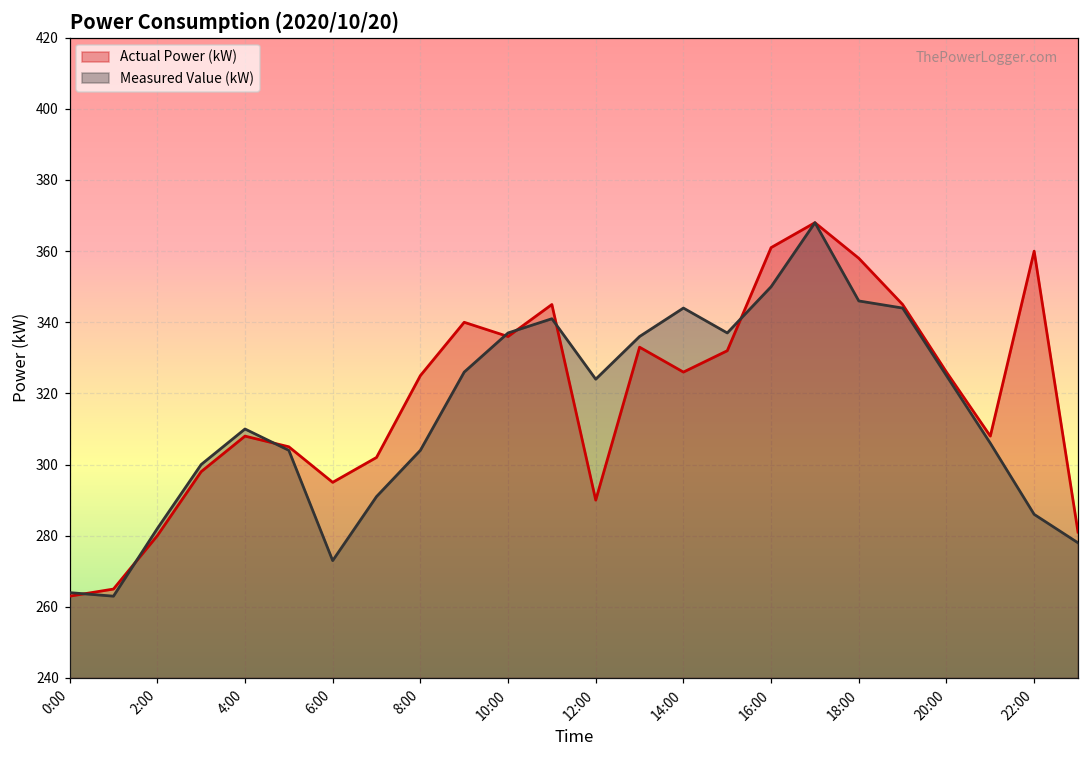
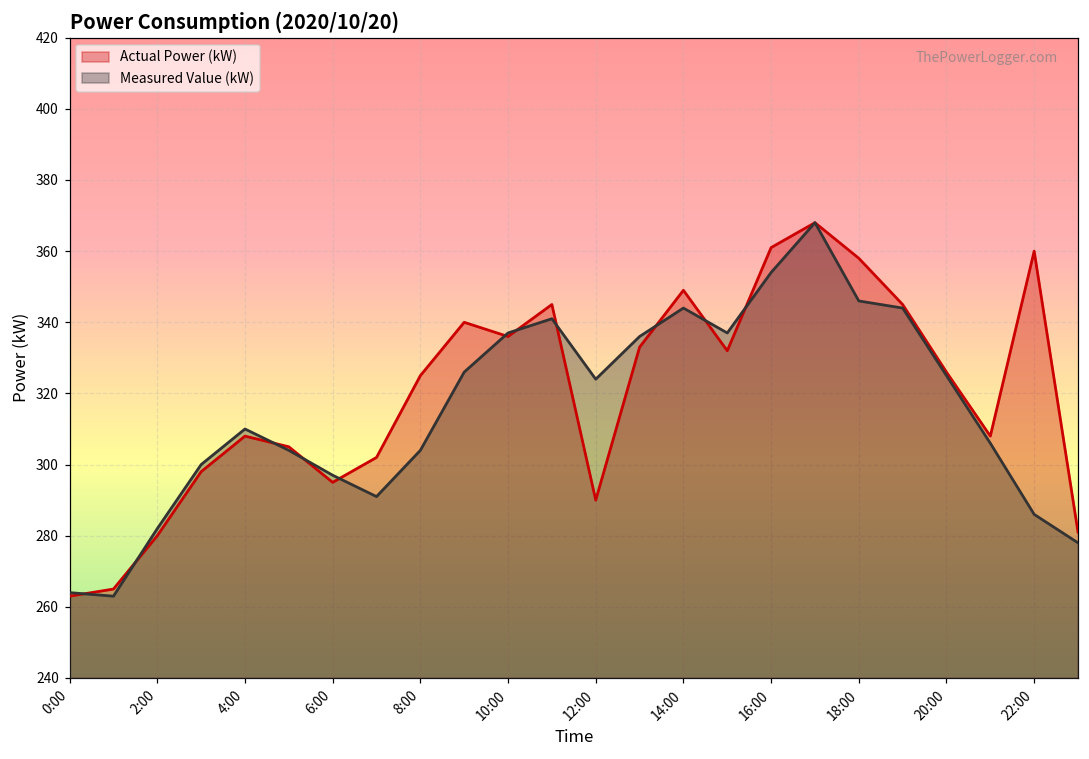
  {
    "Actual Power (kW)": {
      "0:00": 263,
      "2:00": 280,
      "4:00": 308,
      "6:00": 295,
      "8:00": 325,
      "10:00": 336,
      "12:00": 290,
-     "14:00": 326,
+     "14:00": 349,
      "16:00": 361,
      "18:00": 358,
      "20:00": 326,
      "22:00": 360
    },
    "Measured Value (kW)": {
      "0:00": 264,
      "2:00": 282,
      "4:00": 310,
-     "6:00": 273,
+     "6:00": 297,
      "8:00": 304,
      "10:00": 337,
      "12:00": 324,
      "14:00": 344,
-     "16:00": 350,
+     "16:00": 354,
      "18:00": 346,
      "20:00": 325,
      "22:00": 286
    }
  }
